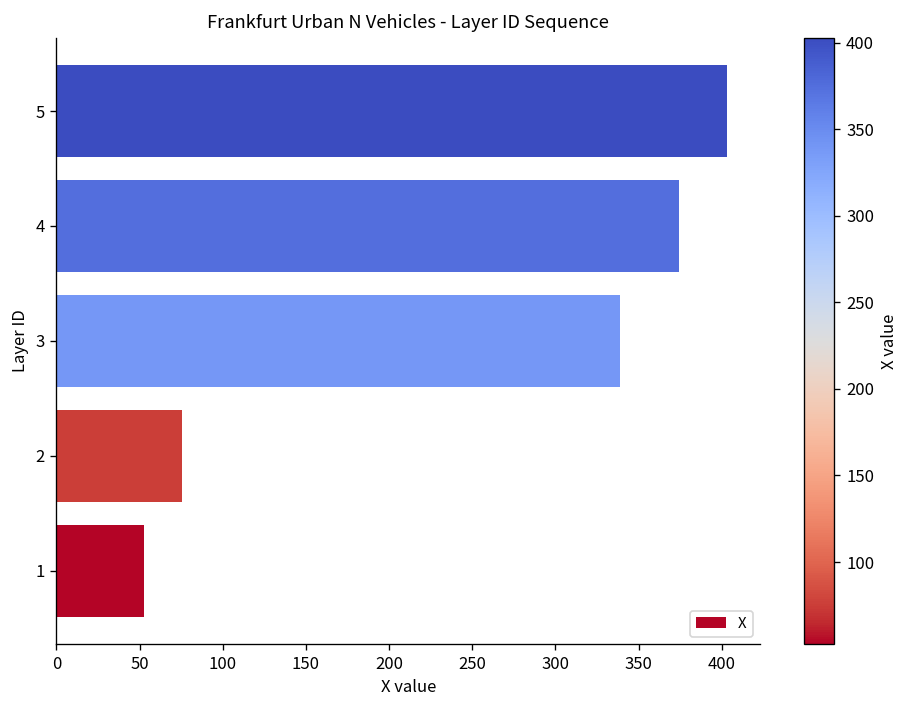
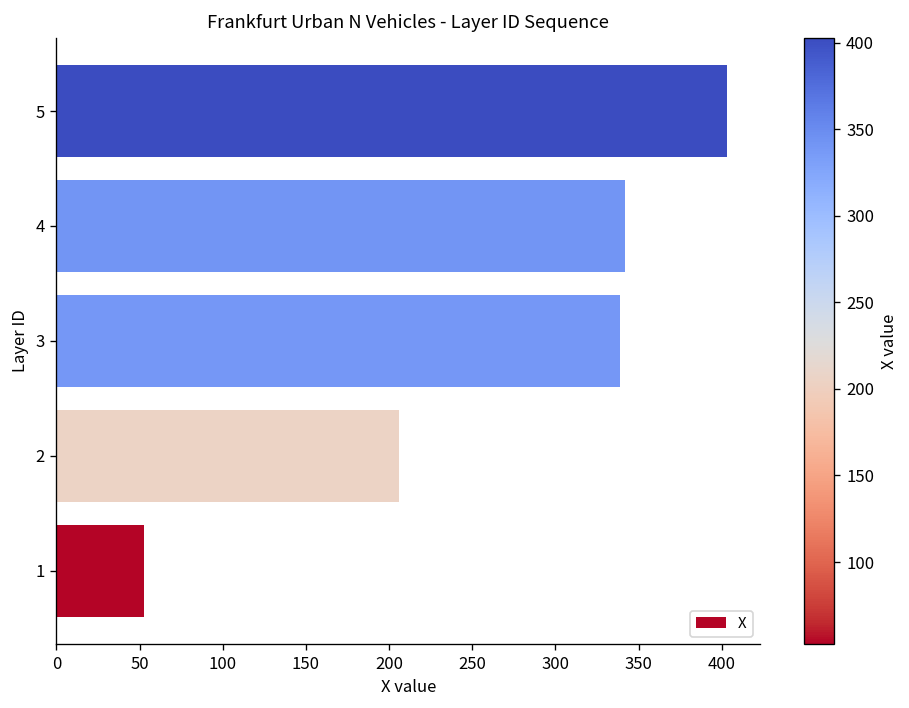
  {
    "5": 403,
-   "4": 375,
+   "4": 342,
    "3": 339,
-   "2": 75,
+   "2": 206,
    "1": 53
  }
